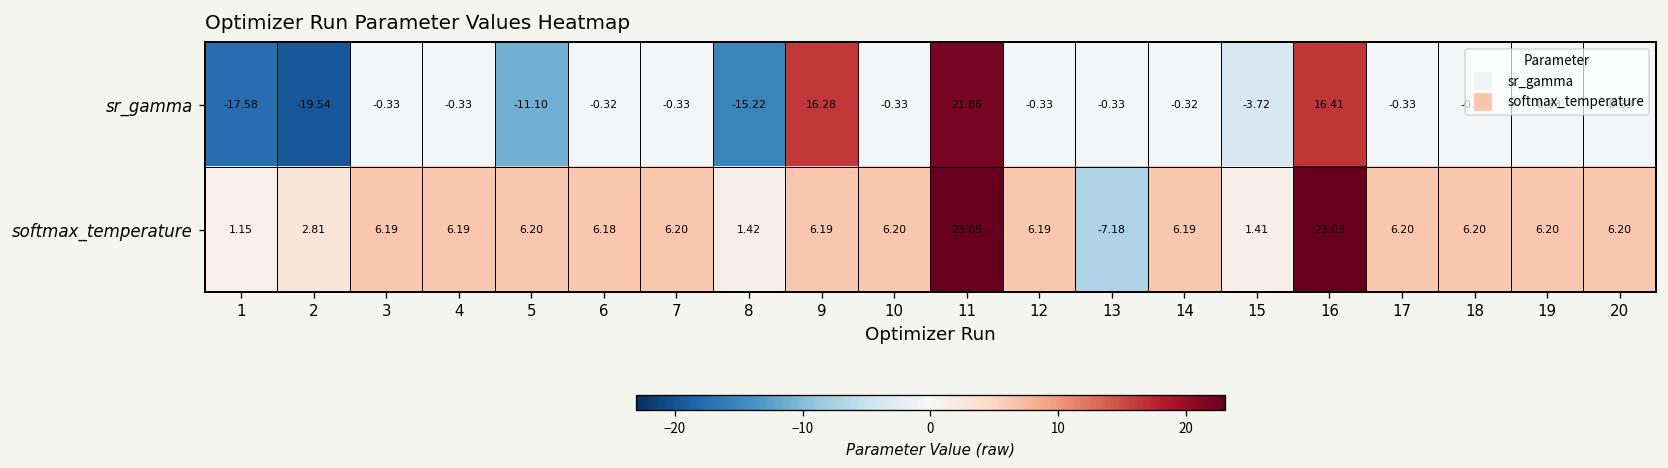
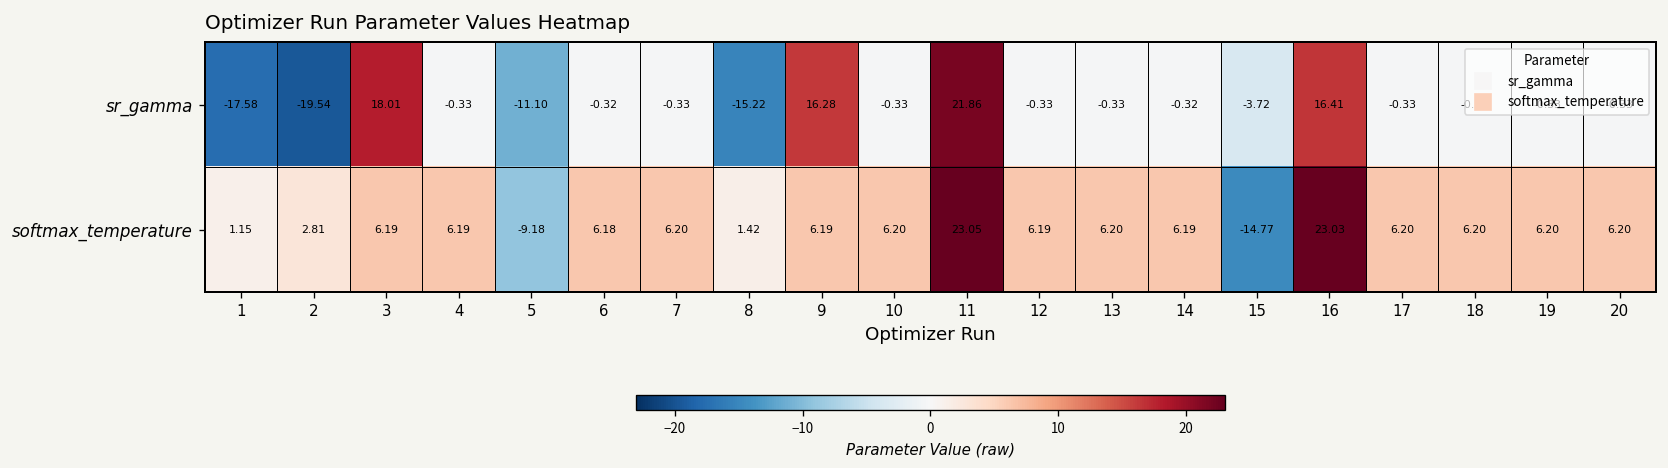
  {
    "sr_gamma": {
      "1": -17.58,
      "2": -19.54,
-     "3": -0.33,
+     "3": 18.01,
      "4": -0.33,
      "5": -11.10,
      "6": -0.32,
      "7": -0.33,
      "8": -15.22,
      "9": 16.28,
      "10": -0.33,
      "11": 21.86,
      "12": -0.33,
      "13": -0.33,
      "14": -0.32,
      "15": -3.72,
      "16": 16.41,
      "17": -0.33
    },
    "softmax_temperature": {
      "1": 1.15,
      "2": 2.81,
      "3": 6.19,
      "4": 6.19,
-     "5": 6.20,
+     "5": -9.18,
      "6": 6.18,
      "7": 6.20,
      "8": 1.42,
      "9": 6.19,
      "10": 6.20,
      "11": 23.05,
      "12": 6.19,
-     "13": -7.18,
+     "13": 6.20,
      "14": 6.19,
-     "15": 1.41,
+     "15": -14.77,
      "16": 23.03,
      "17": 6.20,
      "18": 6.20,
      "19": 6.20,
      "20": 6.20
    }
  }
